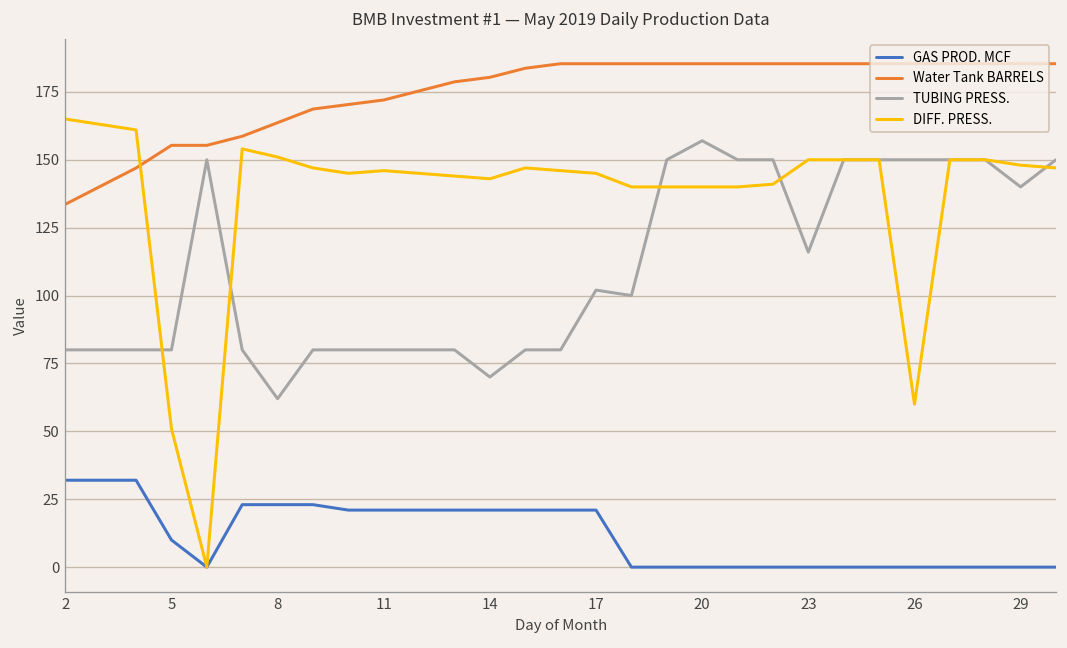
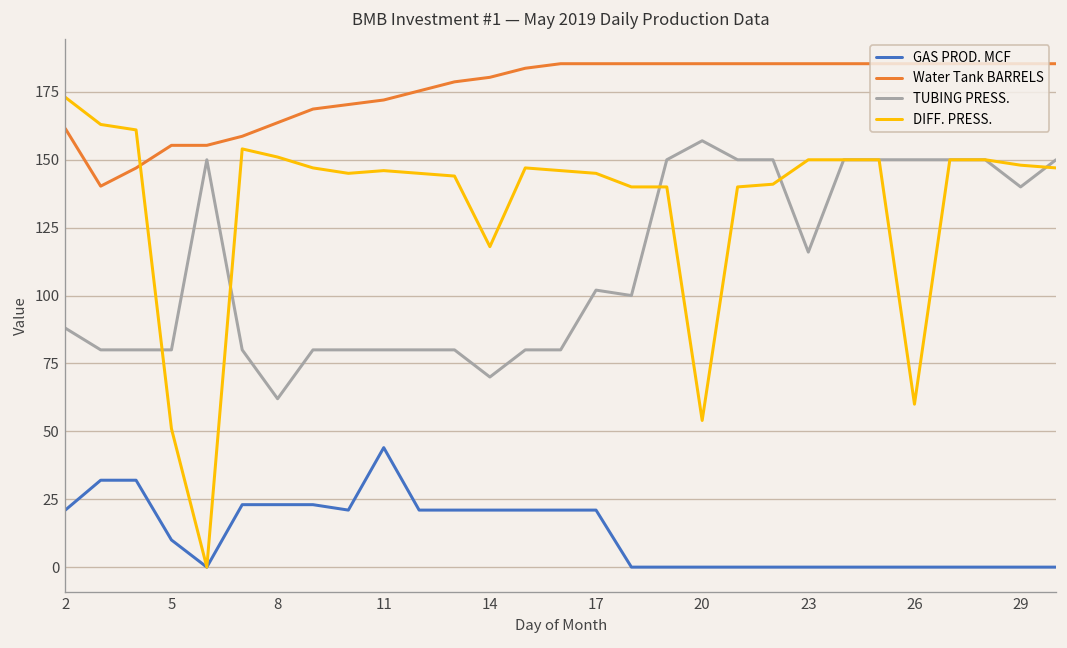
  {
    "GAS PROD. MCF": {
-     "2": 32,
+     "2": 21,
      "5": 10,
      "8": 23,
-     "11": 21,
+     "11": 44,
      "14": 21,
      "17": 21,
      "20": 0,
      "23": 0,
      "26": 0,
      "29": 0
    },
    "Water Tank BARRELS": {
-     "2": 134,
+     "2": 162,
      "5": 155,
      "8": 164,
      "11": 172,
      "14": 180,
      "17": 185,
      "20": 185,
      "23": 185
    },
    "TUBING PRESS.": {
-     "2": 80,
+     "2": 88,
      "5": 80,
      "8": 62,
      "11": 80,
      "14": 70,
      "17": 102,
      "20": 157,
      "23": 116,
      "26": 150,
      "29": 140
    },
    "DIFF. PRESS.": {
-     "2": 165,
+     "2": 173,
      "5": 51,
      "8": 151,
      "11": 146,
-     "14": 143,
+     "14": 118,
      "17": 145,
-     "20": 140,
+     "20": 54,
      "23": 150,
      "26": 60,
      "29": 148
    }
  }
